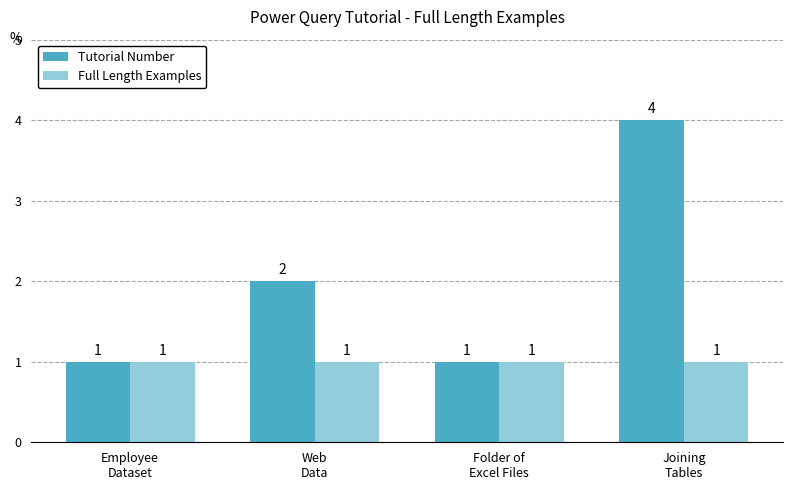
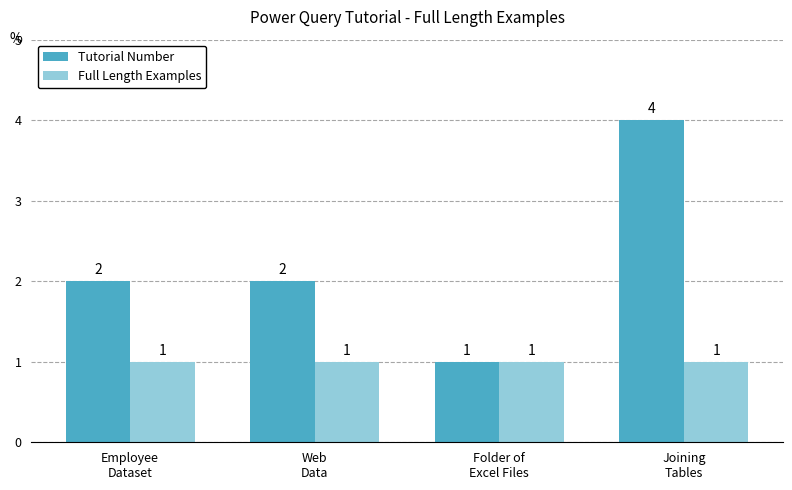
  {
    "Tutorial Number": {
-     "Employee Dataset": 1,
+     "Employee Dataset": 2,
      "Web Data": 2,
      "Folder of Excel Files": 1,
      "Joining Tables": 4
    },
    "Full Length Examples": {
      "Employee Dataset": 1,
      "Web Data": 1,
      "Folder of Excel Files": 1,
      "Joining Tables": 1
    }
  }
